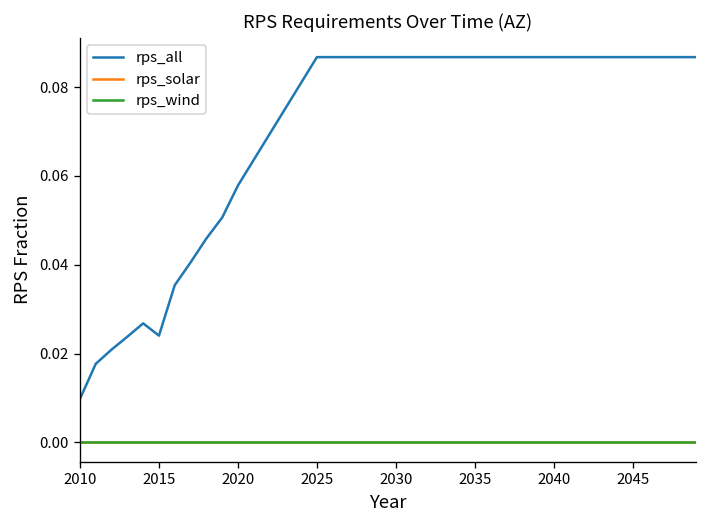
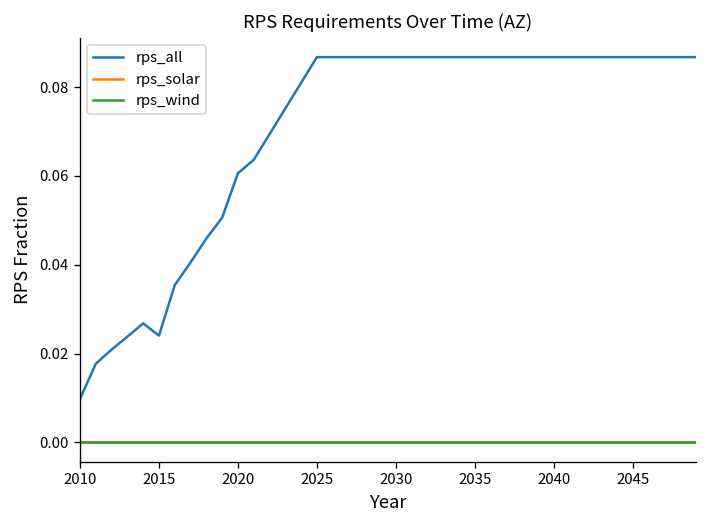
  {
    "rps_all": {
      "2010": 0.010,
      "2015": 0.024,
-     "2020": 0.058,
+     "2020": 0.061,
      "2025": 0.087,
      "2030": 0.087,
      "2035": 0.087,
      "2040": 0.087,
      "2045": 0.087
    },
    "rps_wind": {
      "2010": 0.000,
      "2015": 0.000,
      "2020": 0.000,
      "2025": 0.000,
      "2030": 0.000,
      "2035": 0.000,
      "2040": 0.000,
      "2045": 0.000
    }
  }
